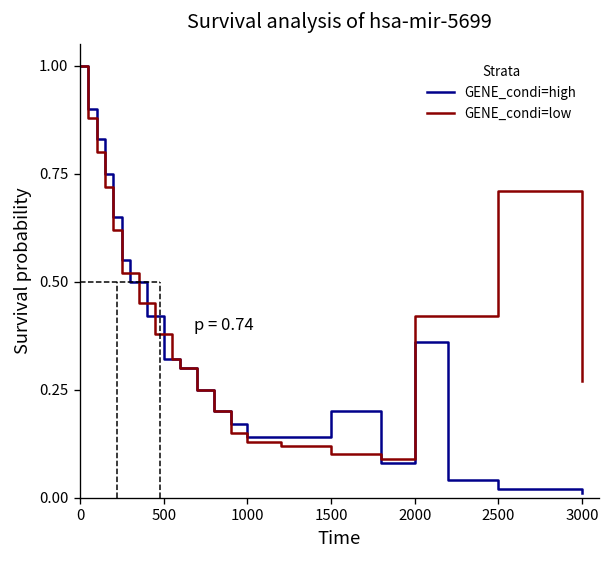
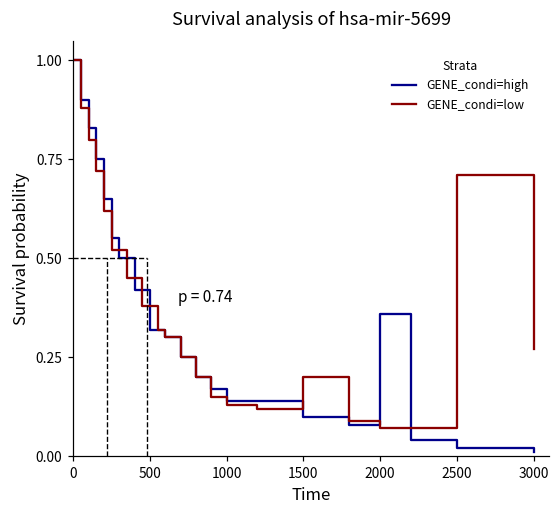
  {
    "GENE_condi=high": {
      "500": 0.32,
      "1000": 0.14,
-     "1500": 0.2,
+     "1500": 0.1,
      "2000": 0.36,
      "2500": 0.02,
      "3000": 0.01
    },
    "GENE_condi=low": {
      "1000": 0.13,
-     "1500": 0.1,
-     "2000": 0.42,
+     "1500": 0.2,
+     "2000": 0.07,
      "2500": 0.71,
      "3000": 0.27
    }
  }
